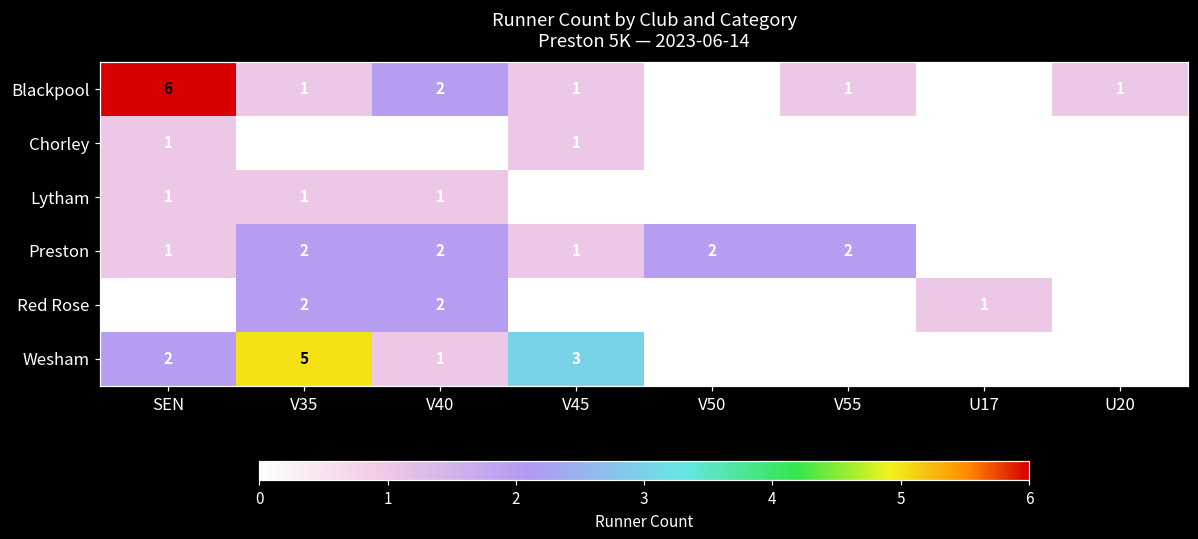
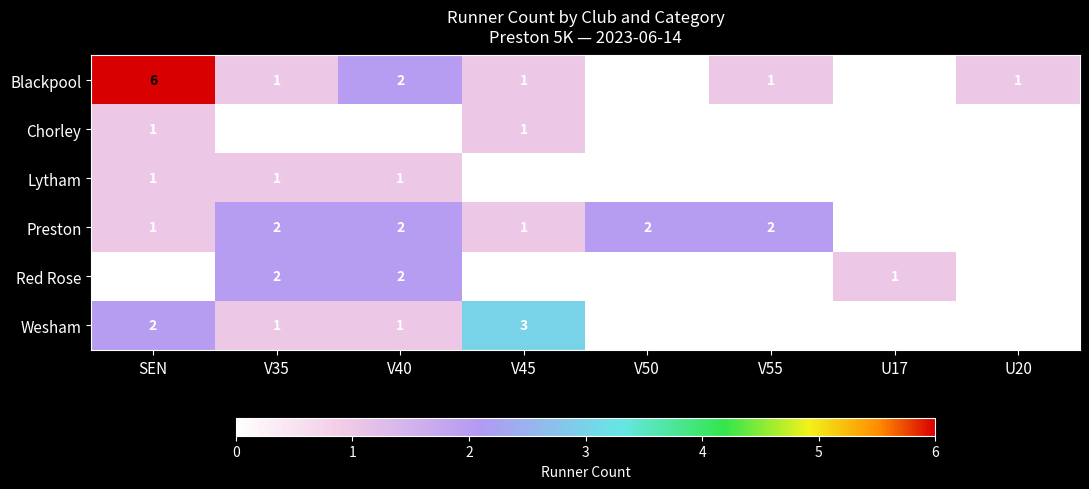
  {
    "Blackpool": {
      "SEN": 6,
      "V35": 1,
      "V40": 2,
      "V45": 1,
      "V55": 1,
      "U20": 1
    },
    "Chorley": {
      "SEN": 1,
      "V45": 1
    },
    "Lytham": {
      "SEN": 1,
      "V35": 1,
      "V40": 1
    },
    "Preston": {
      "SEN": 1,
      "V35": 2,
      "V40": 2,
      "V45": 1,
      "V50": 2,
      "V55": 2
    },
    "Red Rose": {
      "V35": 2,
      "V40": 2,
      "U17": 1
    },
    "Wesham": {
      "SEN": 2,
-     "V35": 5,
+     "V35": 1,
      "V40": 1,
      "V45": 3
    }
  }
